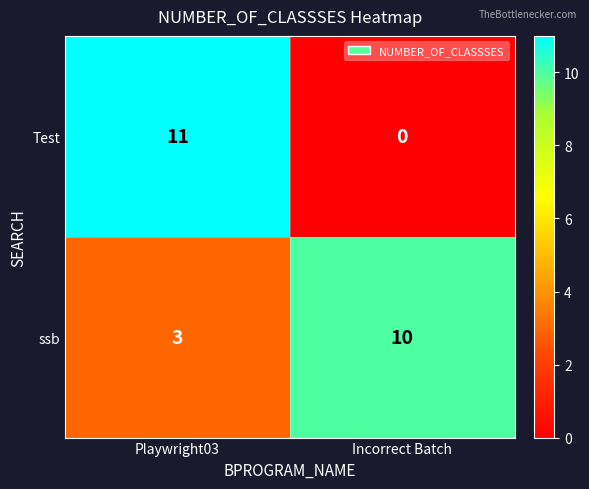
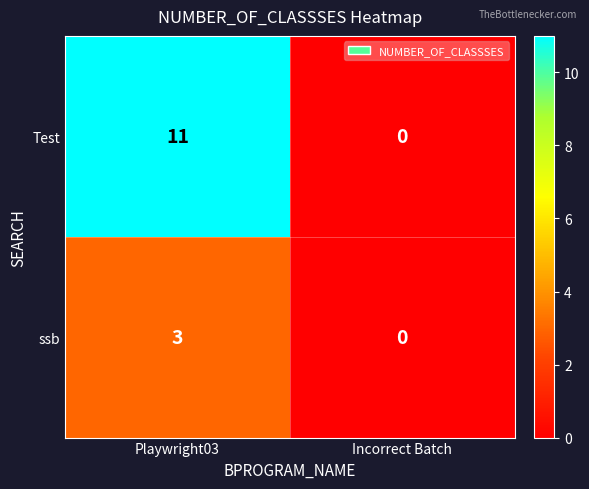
  {
    "Test": {
      "Playwright03": 11,
      "Incorrect Batch": 0
    },
    "ssb": {
      "Playwright03": 3,
-     "Incorrect Batch": 10
+     "Incorrect Batch": 0
    }
  }
